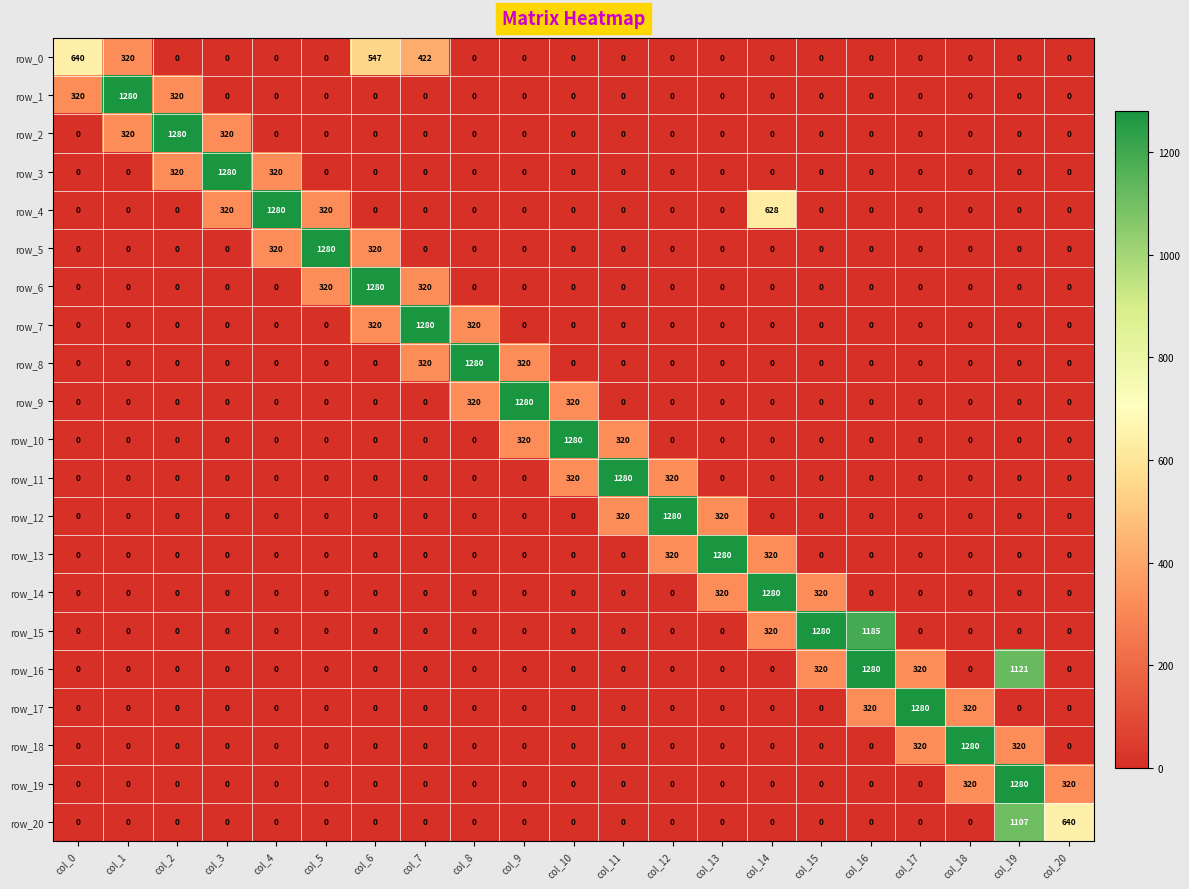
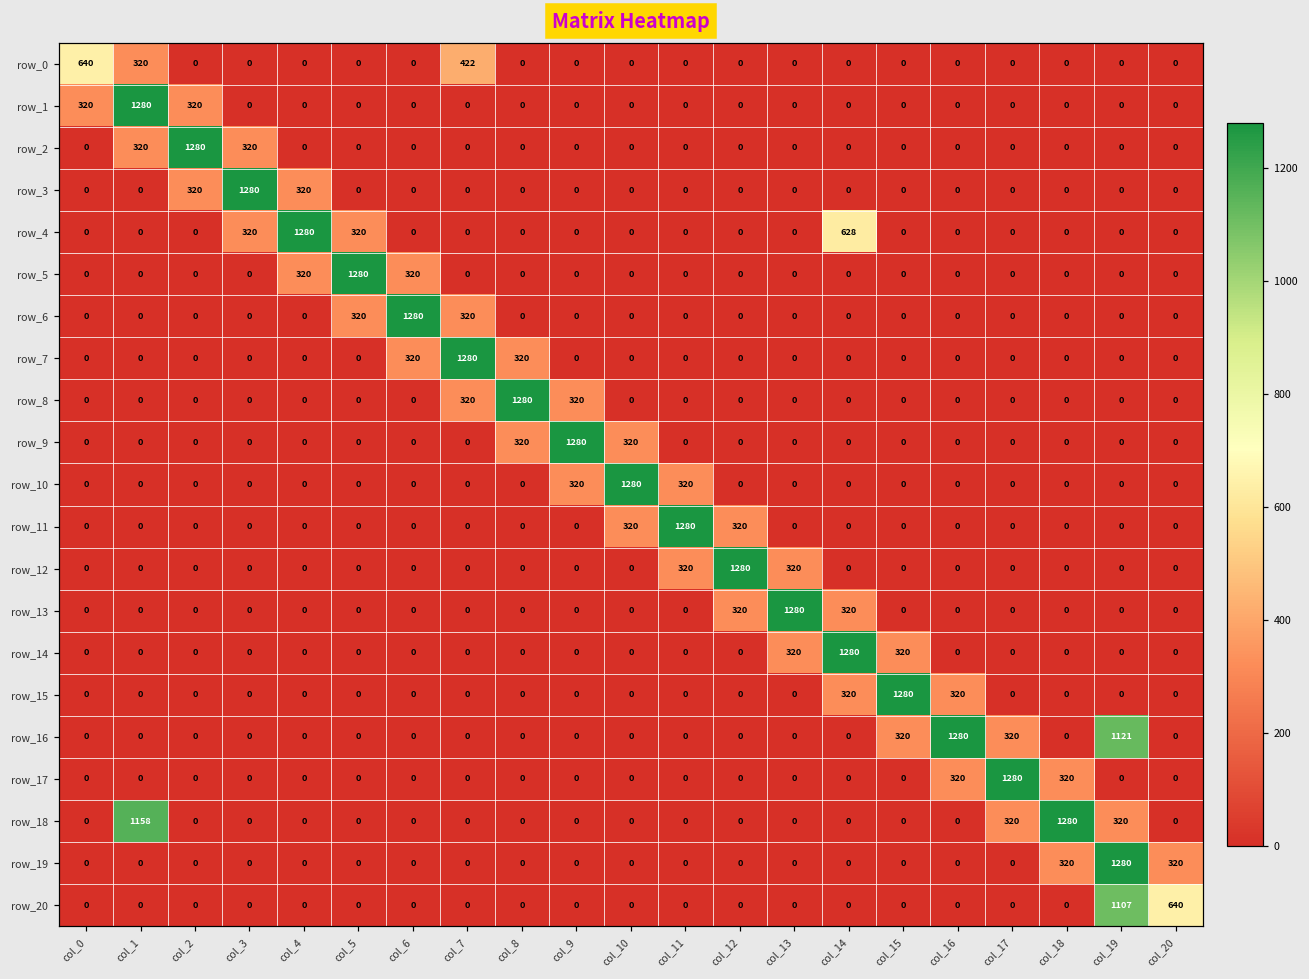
  {
    "row_0": {
      "col_0": 640,
      "col_1": 320,
      "col_2": 0,
      "col_3": 0,
      "col_4": 0,
      "col_5": 0,
-     "col_6": 547,
+     "col_6": 0,
      "col_7": 422,
      "col_8": 0,
      "col_9": 0,
      "col_10": 0,
      "col_11": 0,
      "col_12": 0,
      "col_13": 0,
      "col_14": 0,
      "col_15": 0,
      "col_16": 0,
      "col_17": 0,
      "col_18": 0,
      "col_19": 0,
      "col_20": 0
    },
    "row_15": {
      "col_0": 0,
      "col_1": 0,
      "col_2": 0,
      "col_3": 0,
      "col_4": 0,
      "col_5": 0,
      "col_6": 0,
      "col_7": 0,
      "col_8": 0,
      "col_9": 0,
      "col_10": 0,
      "col_11": 0,
      "col_12": 0,
      "col_13": 0,
      "col_14": 320,
      "col_15": 1280,
-     "col_16": 1185,
+     "col_16": 320,
      "col_17": 0,
      "col_18": 0,
      "col_19": 0,
      "col_20": 0
    },
    "row_18": {
      "col_0": 0,
-     "col_1": 0,
+     "col_1": 1158,
      "col_2": 0,
      "col_3": 0,
      "col_4": 0,
      "col_5": 0,
      "col_6": 0,
      "col_7": 0,
      "col_8": 0,
      "col_9": 0,
      "col_10": 0,
      "col_11": 0,
      "col_12": 0,
      "col_13": 0,
      "col_14": 0,
      "col_15": 0,
      "col_16": 0,
      "col_17": 320,
      "col_18": 1280,
      "col_19": 320,
      "col_20": 0
    }
  }
